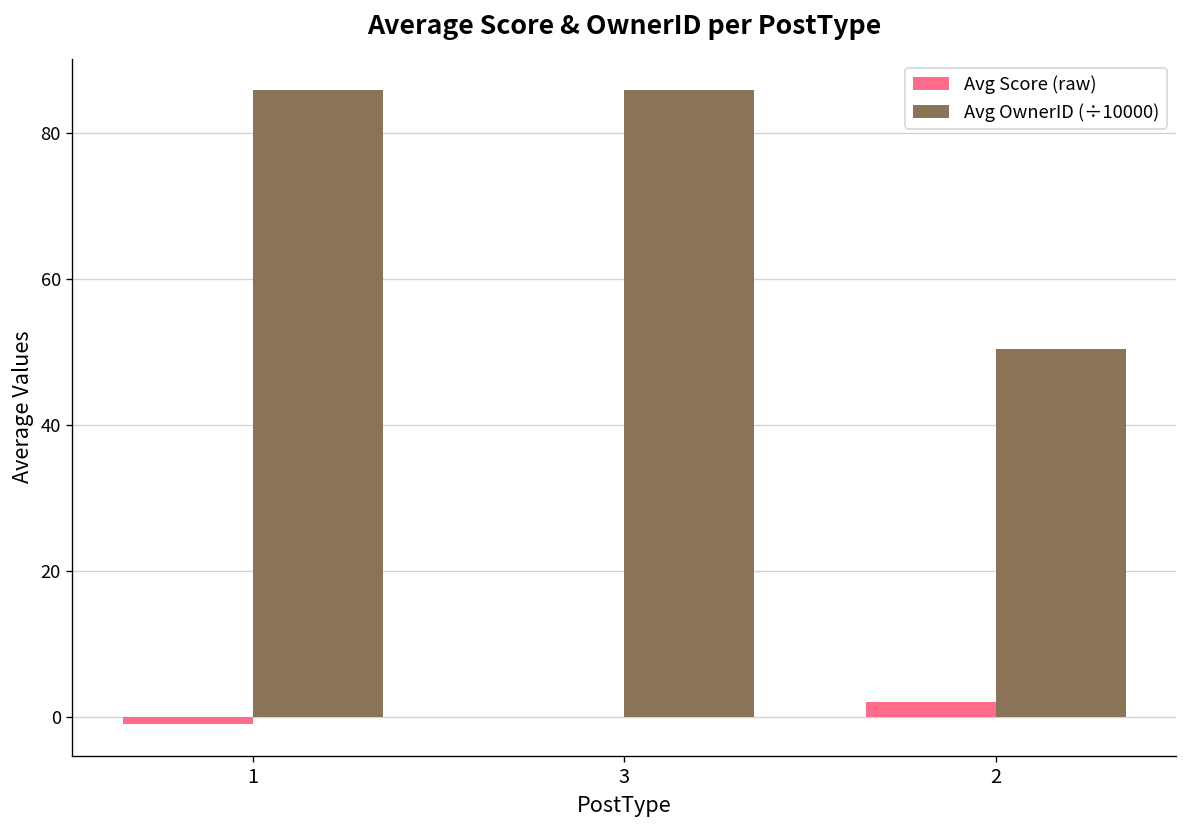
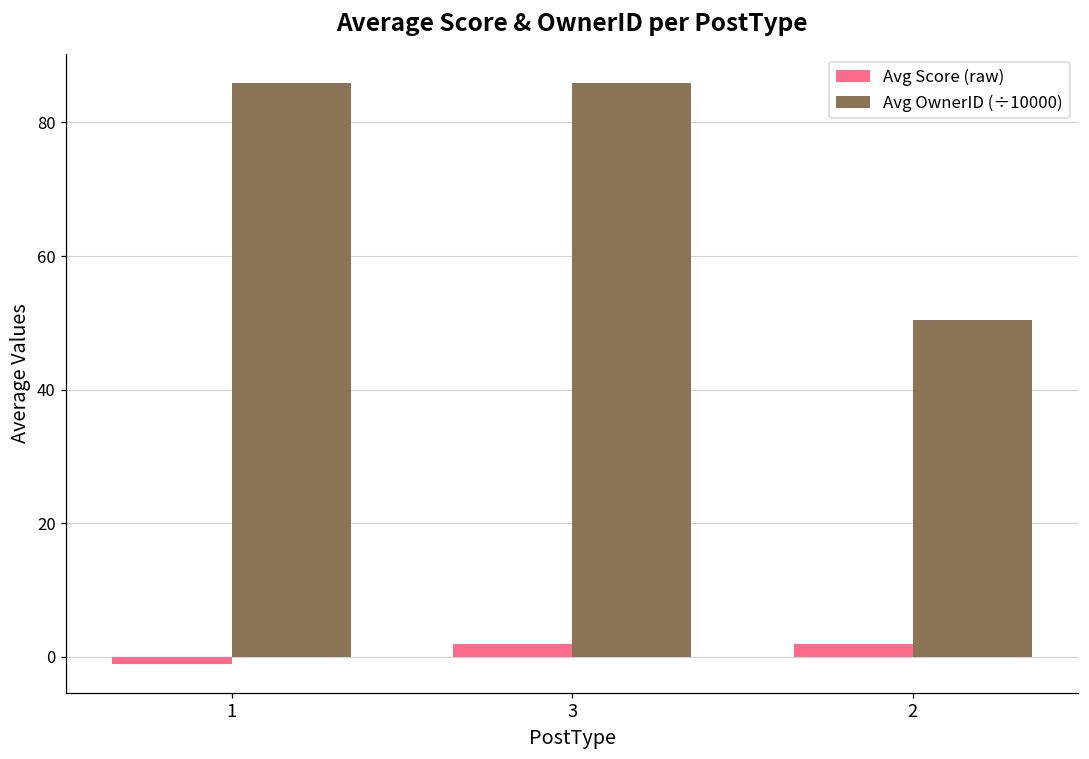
  {
    "Avg Score (raw)": {
      "1": -1,
-     "3": 0,
+     "3": 2,
      "2": 2
    },
    "Avg OwnerID (÷10000)": {
      "1": 86,
      "3": 86,
      "2": 50
    }
  }
